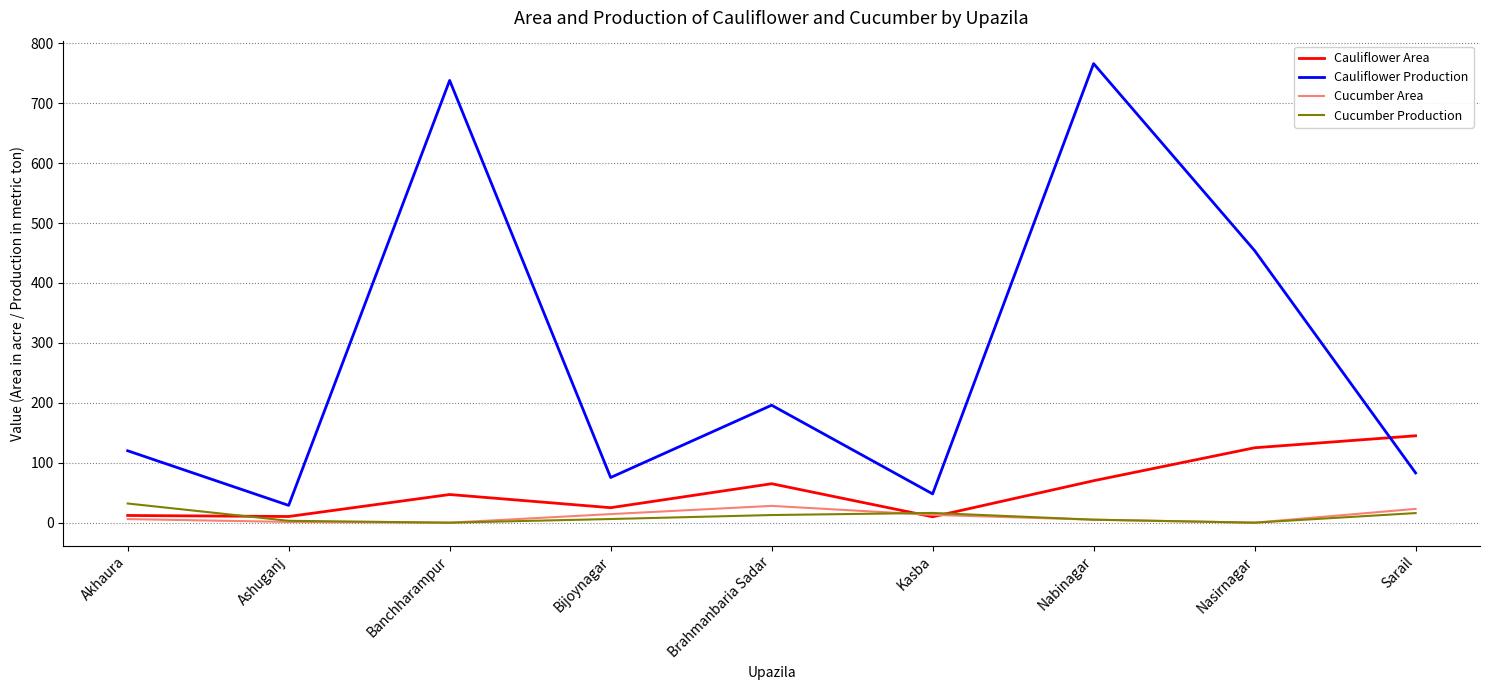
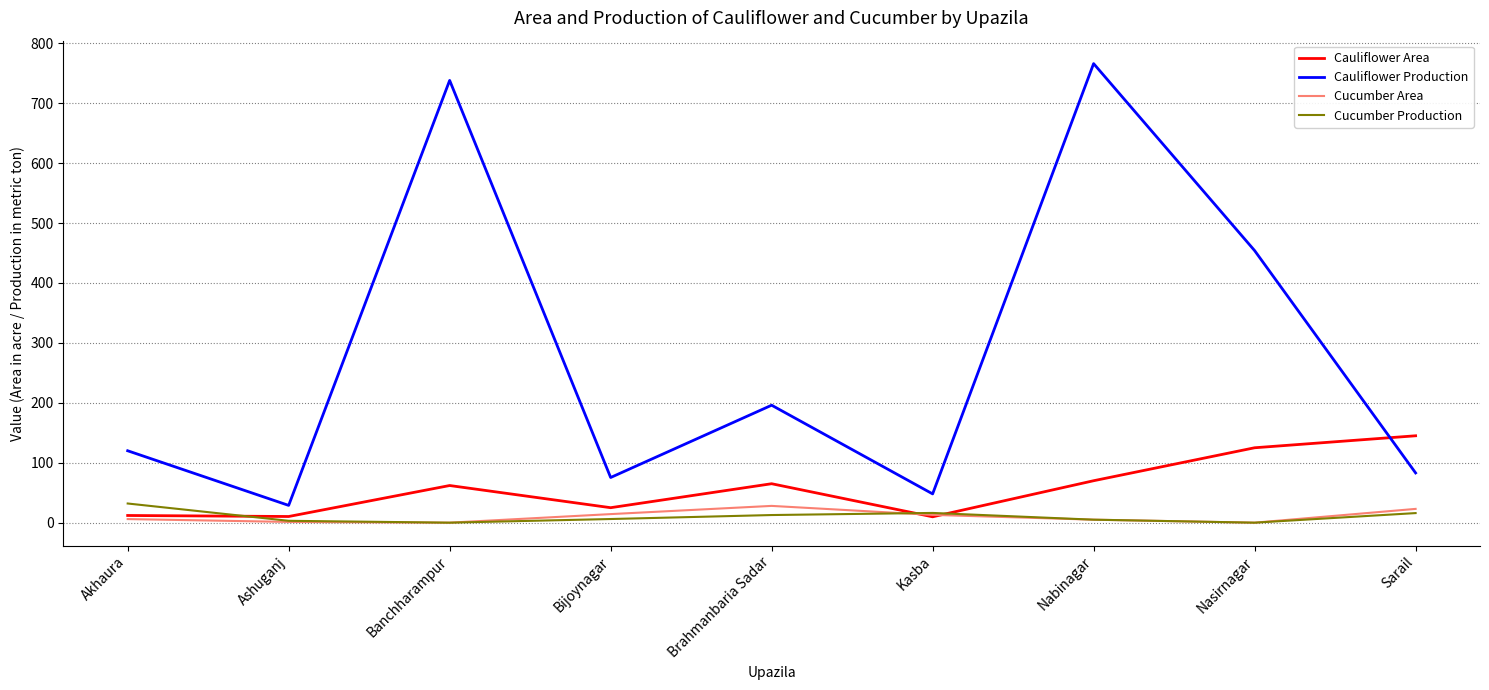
  {
    "Cauliflower Area": {
      "Akhaura": 10,
      "Ashuganj": 10,
-     "Banchharampur": 50,
+     "Banchharampur": 60,
      "Bijoynagar": 30,
      "Brahmanbaria Sadar": 70,
      "Nabinagar": 70,
      "Nasirnagar": 130,
      "Sarail": 150
    },
    "Cauliflower Production": {
      "Akhaura": 120,
      "Ashuganj": 30,
      "Banchharampur": 740,
      "Bijoynagar": 80,
      "Brahmanbaria Sadar": 200,
      "Kasba": 50,
      "Nabinagar": 770,
      "Nasirnagar": 450,
      "Sarail": 80
    },
    "Cucumber Area": {
      "Akhaura": 10,
      "Bijoynagar": 10,
      "Brahmanbaria Sadar": 30,
      "Sarail": 20
    },
    "Cucumber Production": {
      "Akhaura": 30,
      "Bijoynagar": 10,
      "Brahmanbaria Sadar": 10,
      "Sarail": 20
    }
  }
